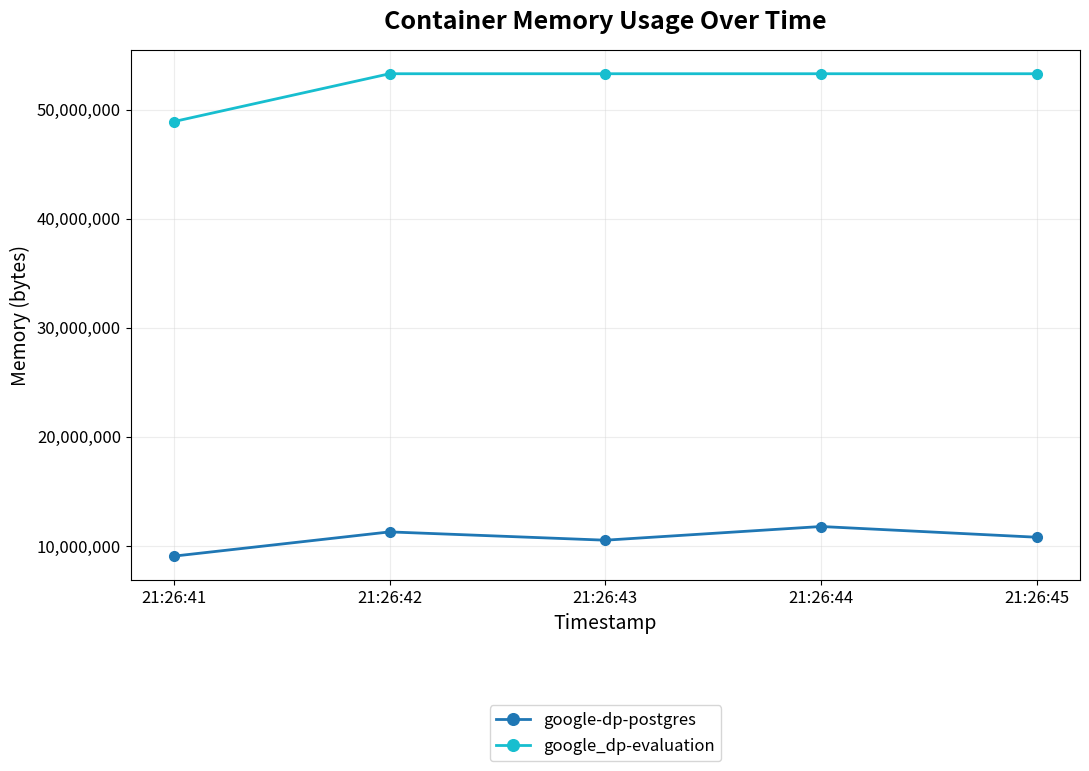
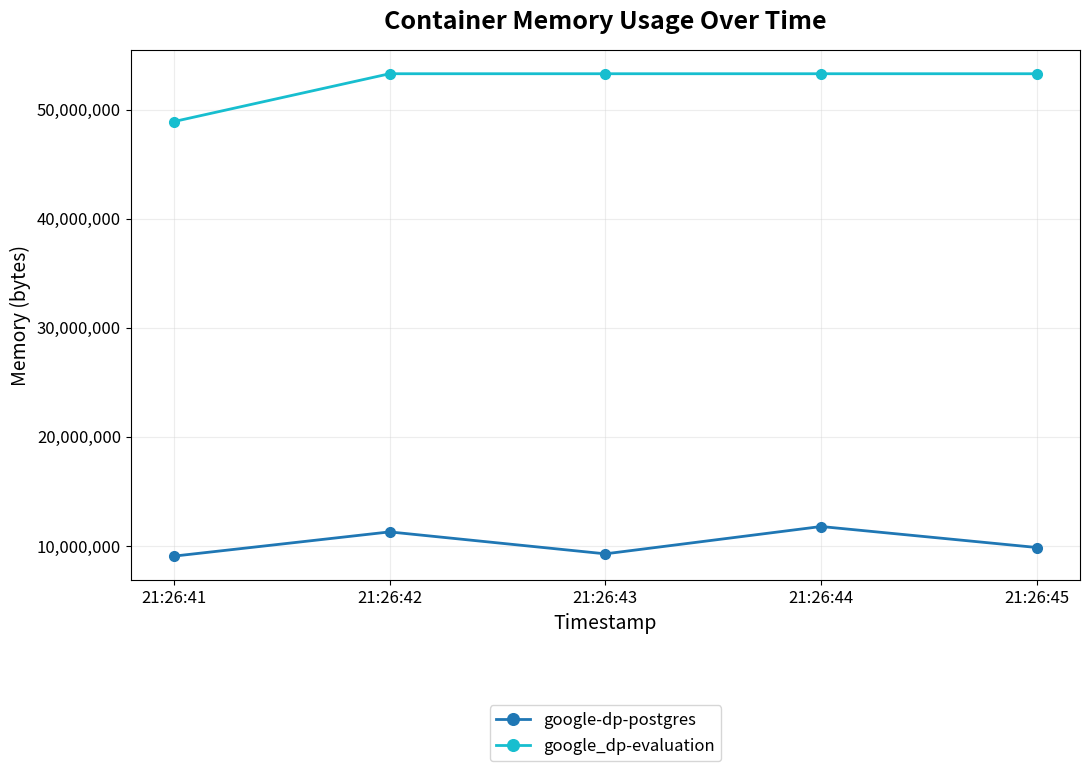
  {
    "google-dp-postgres": {
      "21:26:41": "9,000,000",
      "21:26:42": "11,300,000",
-     "21:26:43": "10,500,000",
+     "21:26:43": "9,300,000",
      "21:26:44": "11,800,000",
-     "21:26:45": "10,800,000"
+     "21:26:45": "9,800,000"
    },
    "google_dp-evaluation": {
      "21:26:41": "48,900,000",
      "21:26:42": "53,300,000",
      "21:26:43": "53,300,000",
      "21:26:44": "53,300,000",
      "21:26:45": "53,300,000"
    }
  }
